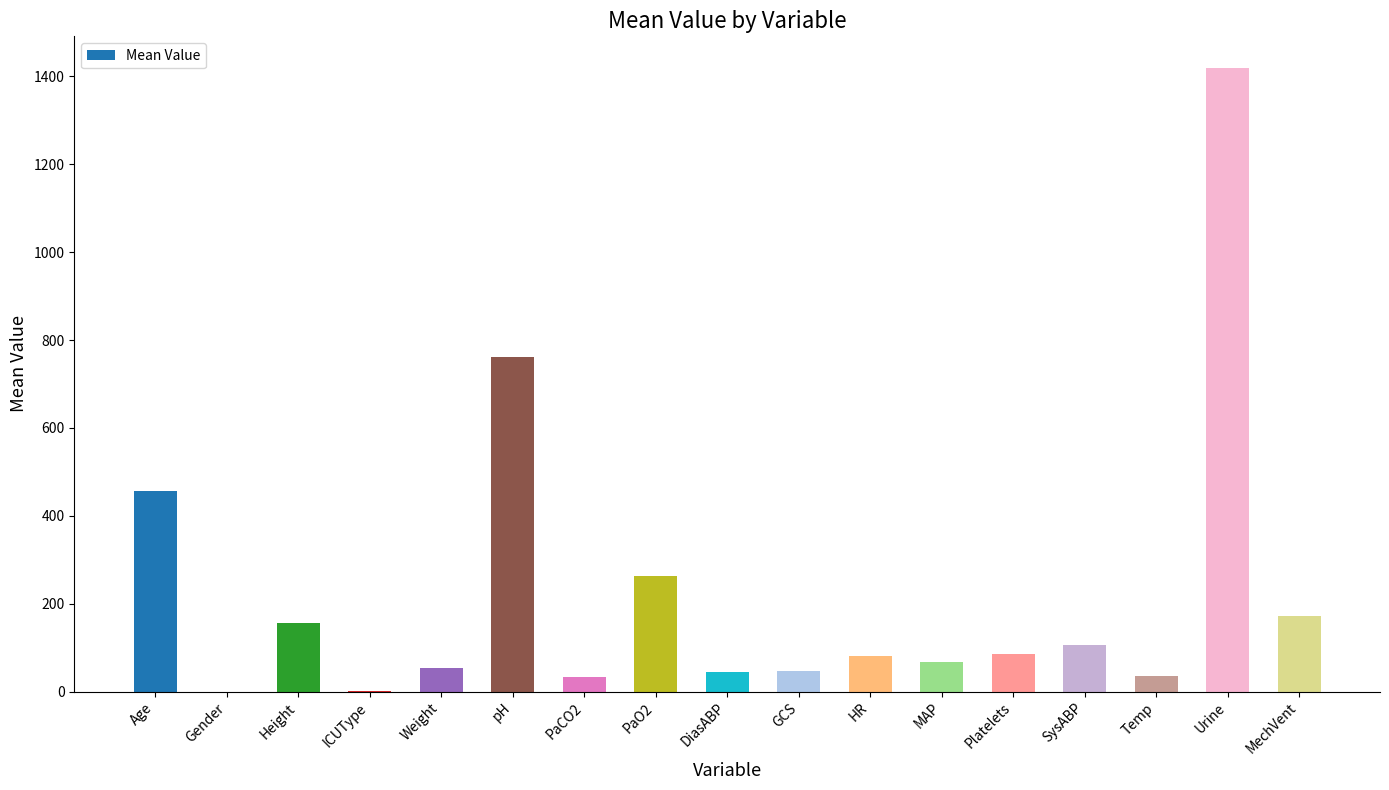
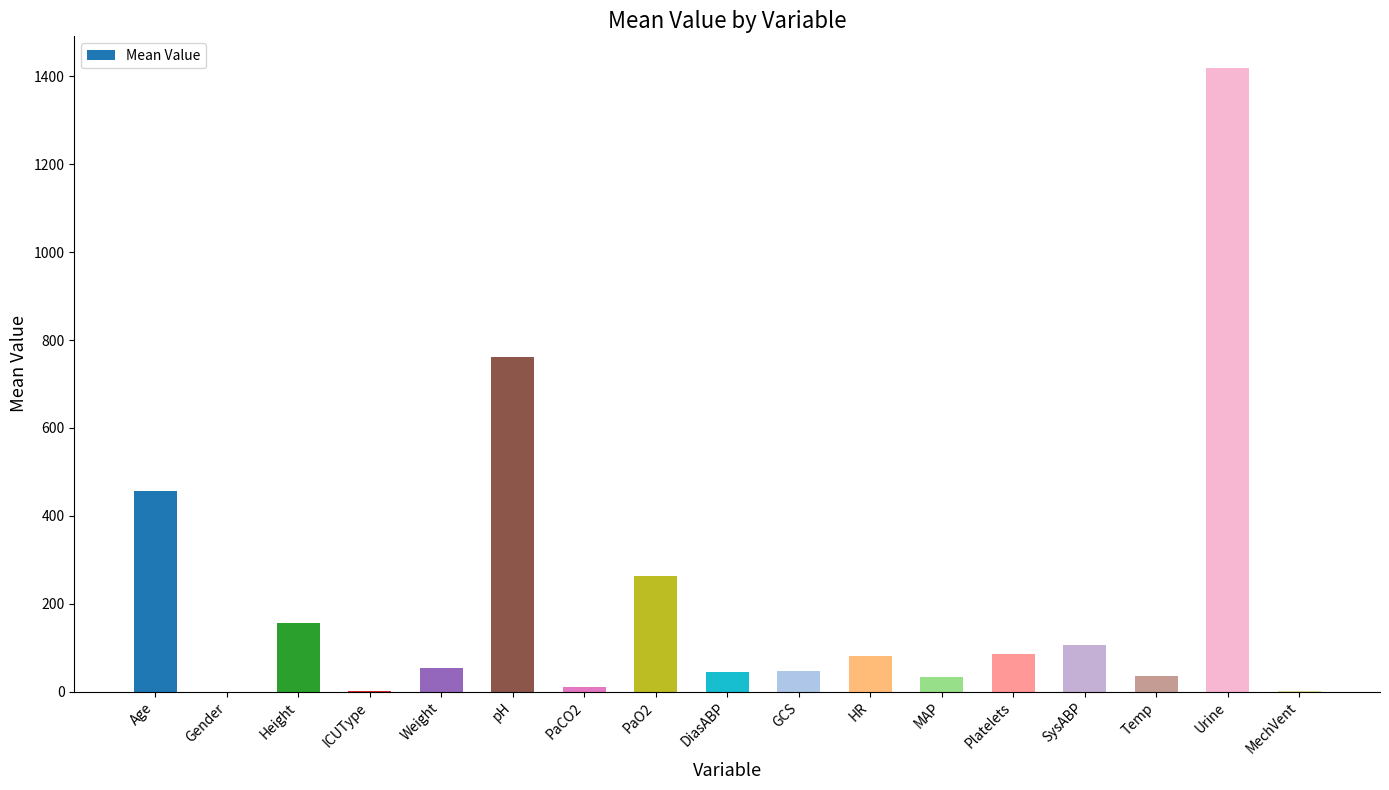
  {
    "Age": 460,
    "Gender": 0,
    "Height": 150,
    "Weight": 50,
    "pH": 760,
-   "PaCO2": 30,
+   "PaCO2": 10,
    "PaO2": 260,
    "DiasABP": 40,
    "GCS": 50,
    "HR": 80,
-   "MAP": 70,
+   "MAP": 30,
    "Platelets": 90,
    "SysABP": 110,
    "Temp": 40,
    "Urine": 1420,
-   "MechVent": 170
+   "MechVent": 0
  }
